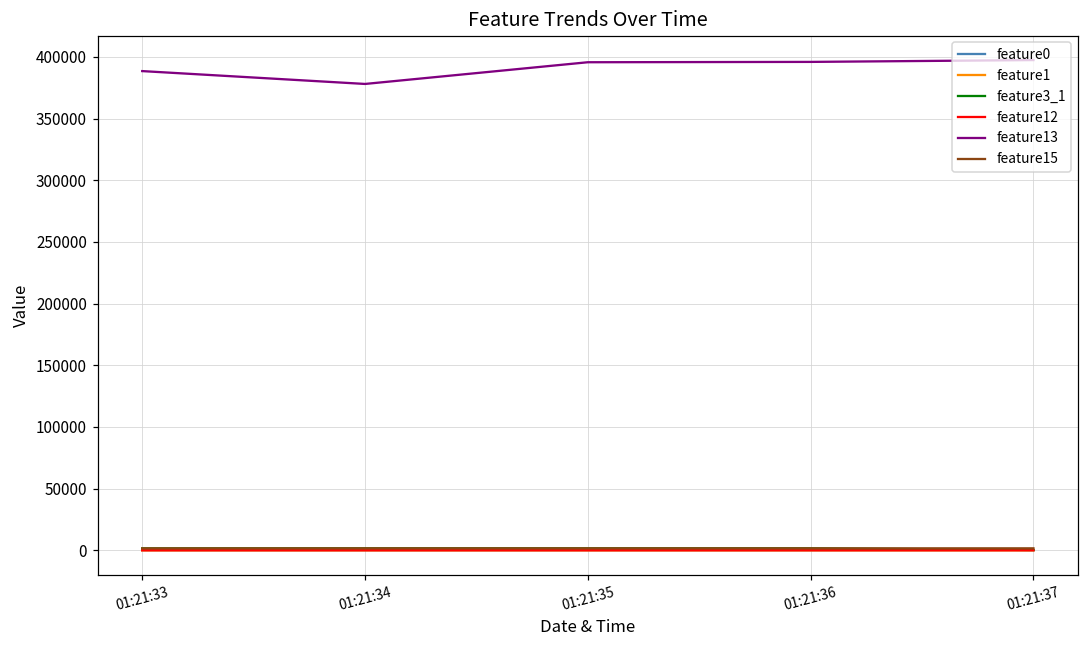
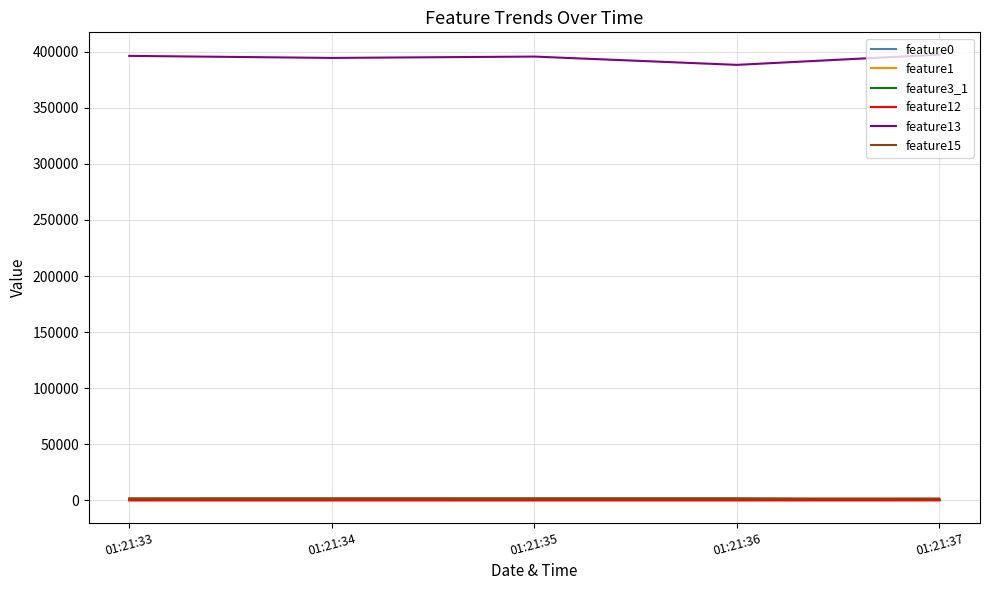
  {
    "feature13": {
-     "01:21:33": 389000,
-     "01:21:34": 378000,
+     "01:21:33": 396000,
+     "01:21:34": 395000,
      "01:21:35": 396000,
-     "01:21:36": 396000
+     "01:21:36": 388000
    }
  }
